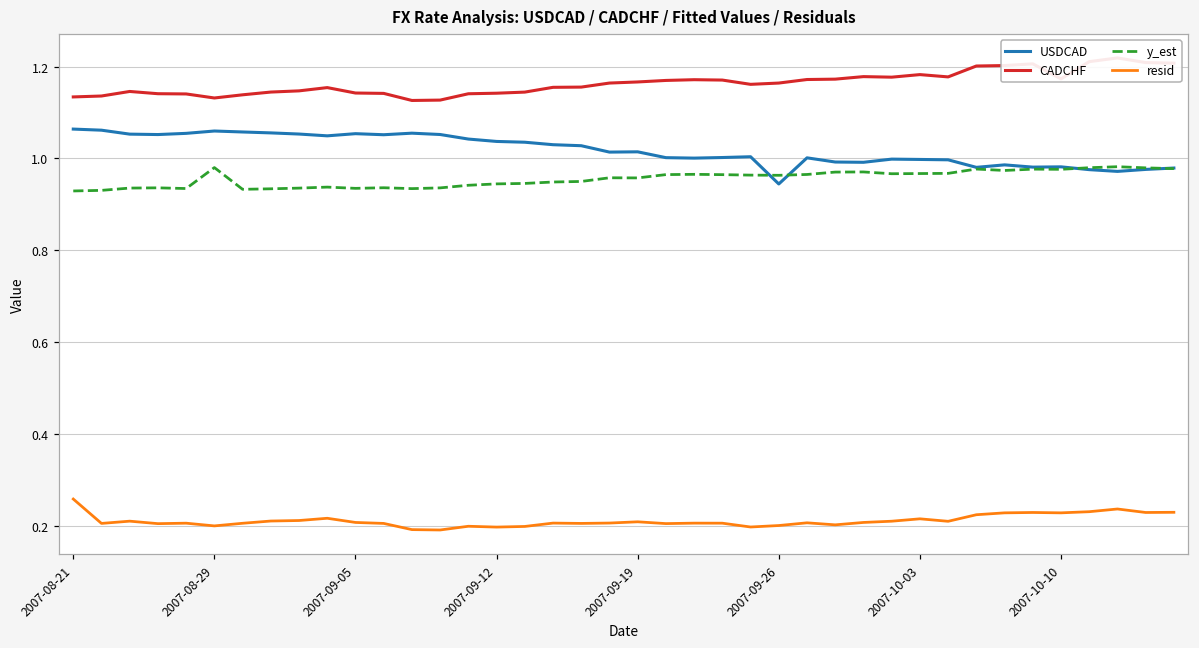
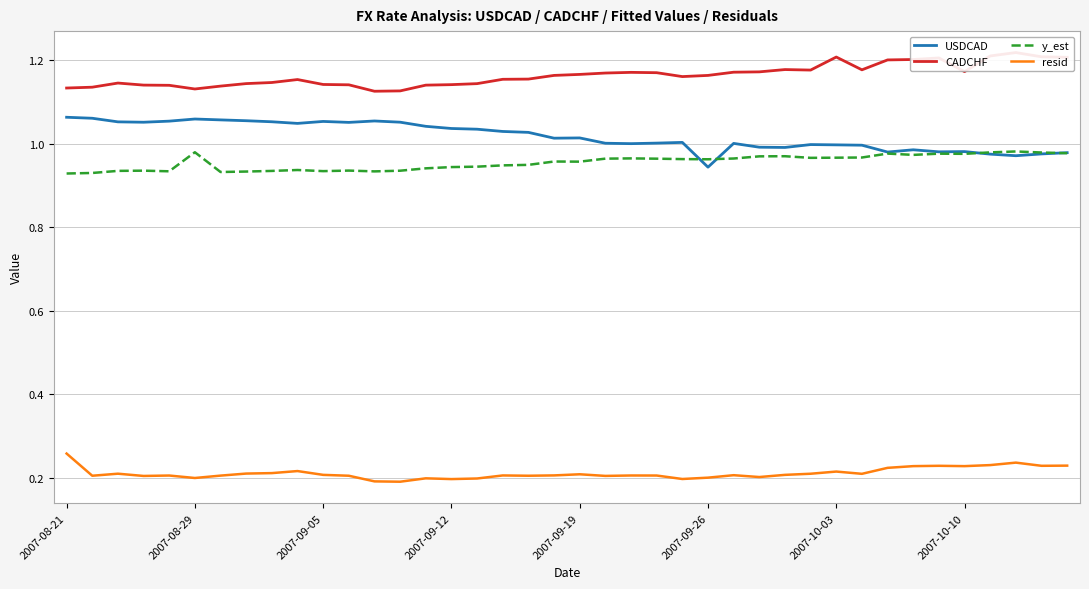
  {
    "USDCAD": {
      "2007-08-21": 1.06,
      "2007-08-29": 1.06,
      "2007-09-05": 1.05,
      "2007-09-12": 1.04,
      "2007-09-19": 1.01,
      "2007-09-26": 0.94,
      "2007-10-03": 1.00
    },
    "CADCHF": {
      "2007-08-21": 1.13,
      "2007-08-29": 1.13,
      "2007-09-05": 1.14,
      "2007-09-12": 1.14,
      "2007-09-19": 1.17,
      "2007-09-26": 1.16,
-     "2007-10-03": 1.18,
+     "2007-10-03": 1.21,
      "2007-10-10": 1.17
    },
    "y_est": {
      "2007-08-21": 0.93,
      "2007-08-29": 0.98,
      "2007-09-05": 0.93,
      "2007-09-12": 0.94,
      "2007-09-19": 0.96,
      "2007-09-26": 0.96,
      "2007-10-03": 0.97
    },
    "resid": {
      "2007-08-21": 0.26,
      "2007-08-29": 0.20,
      "2007-09-05": 0.21,
      "2007-09-12": 0.20,
      "2007-09-19": 0.21,
      "2007-09-26": 0.20,
      "2007-10-03": 0.22,
      "2007-10-10": 0.23
    }
  }
